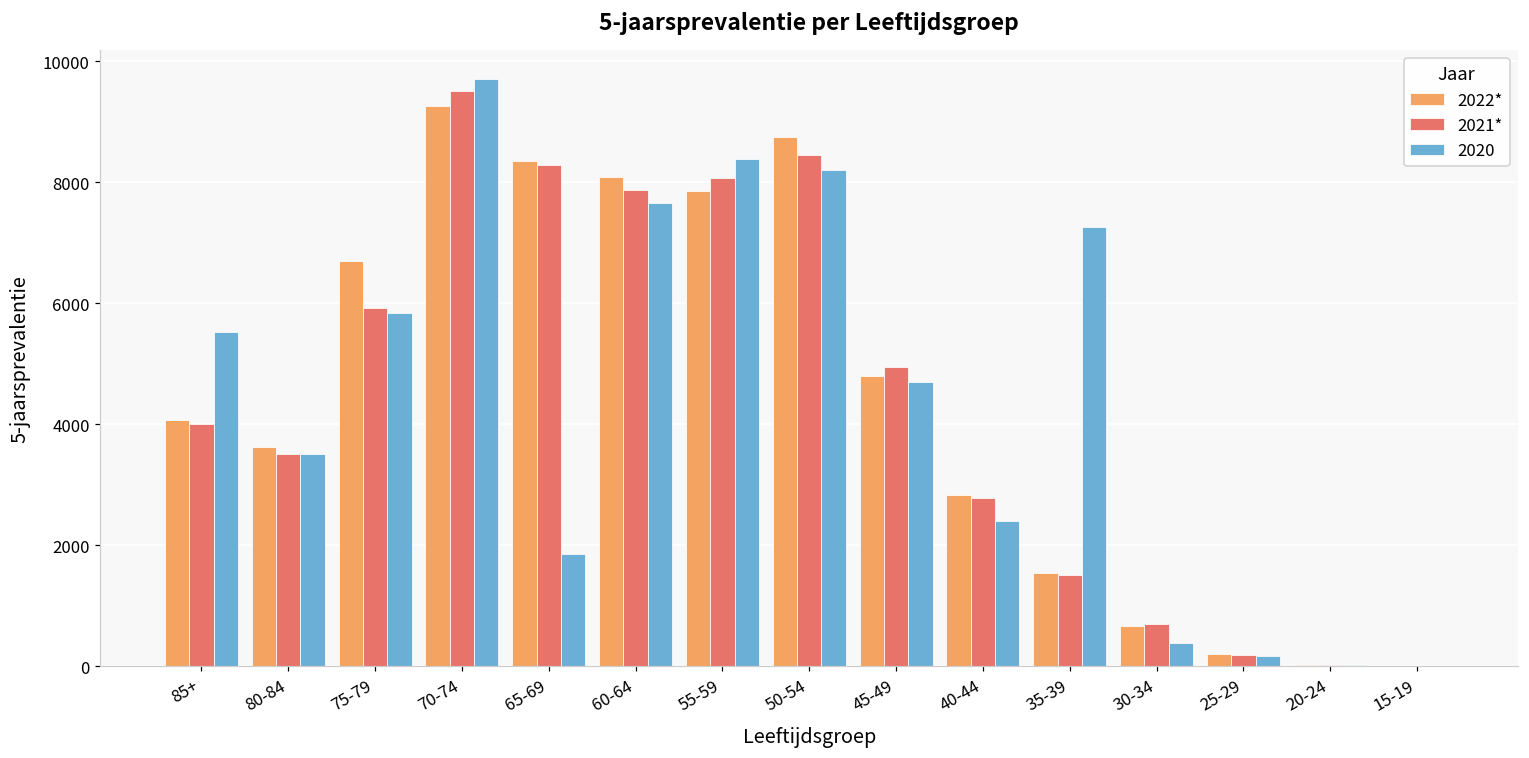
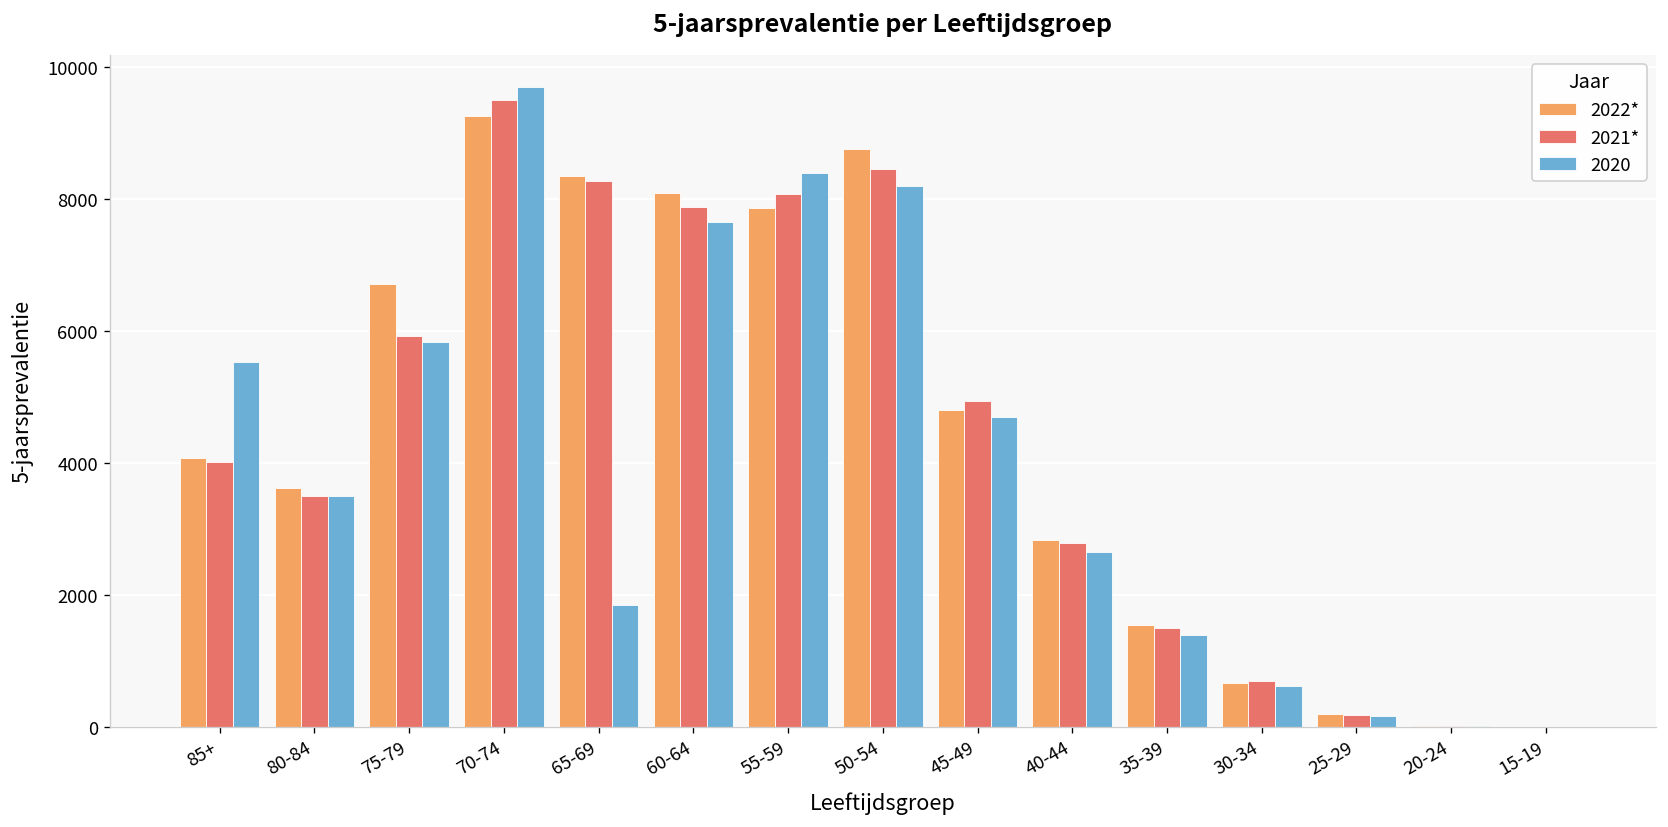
  {
    "2020": {
      "85+": 5500,
      "80-84": 3500,
      "75-79": 5800,
      "70-74": 9700,
      "65-69": 1900,
      "60-64": 7700,
      "55-59": 8400,
      "50-54": 8200,
      "45-49": 4700,
-     "40-44": 2400,
-     "35-39": 7300,
-     "30-34": 400,
+     "40-44": 2700,
+     "35-39": 1400,
+     "30-34": 600,
      "25-29": 200
    }
  }
